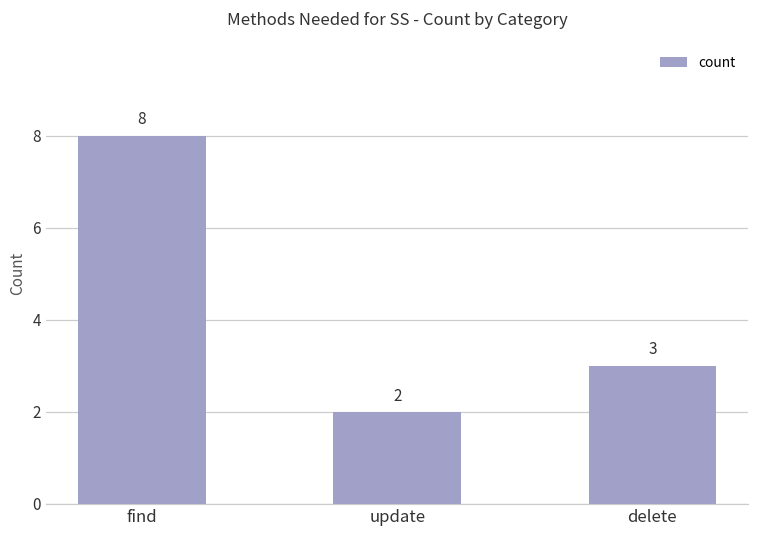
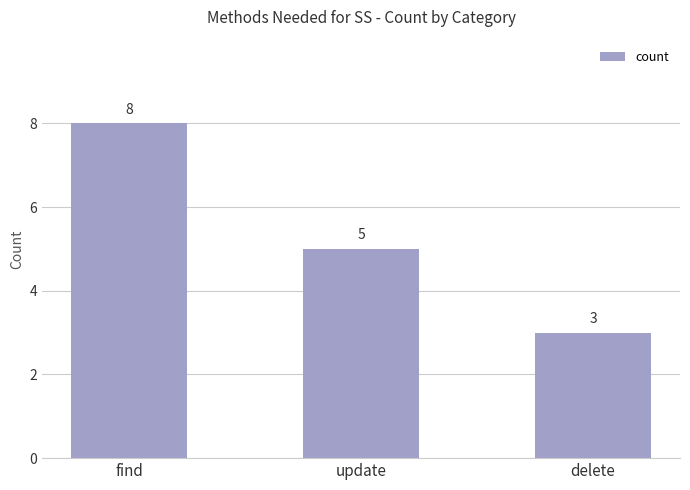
  {
    "find": 8,
-   "update": 2,
+   "update": 5,
    "delete": 3
  }
